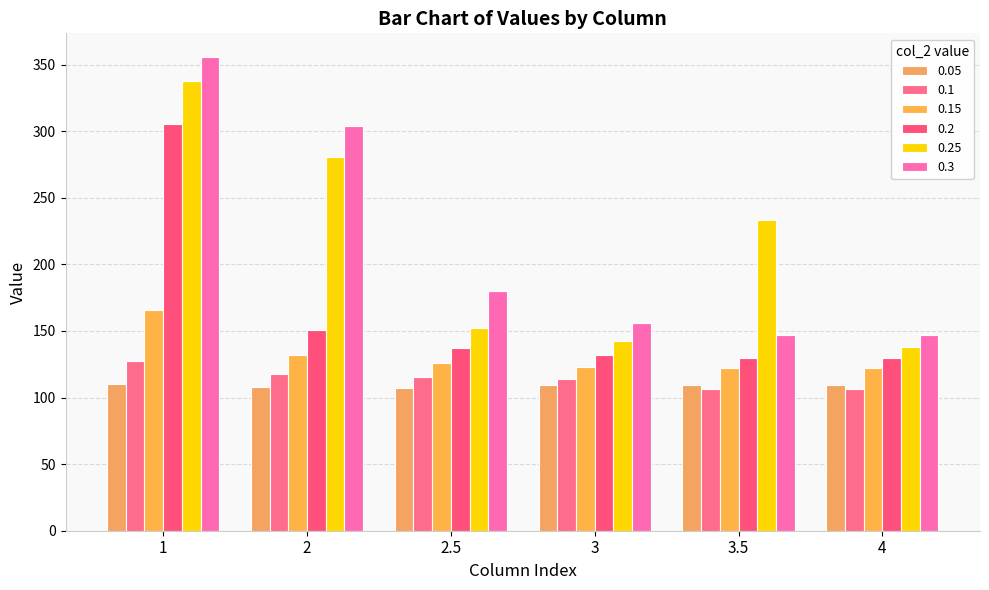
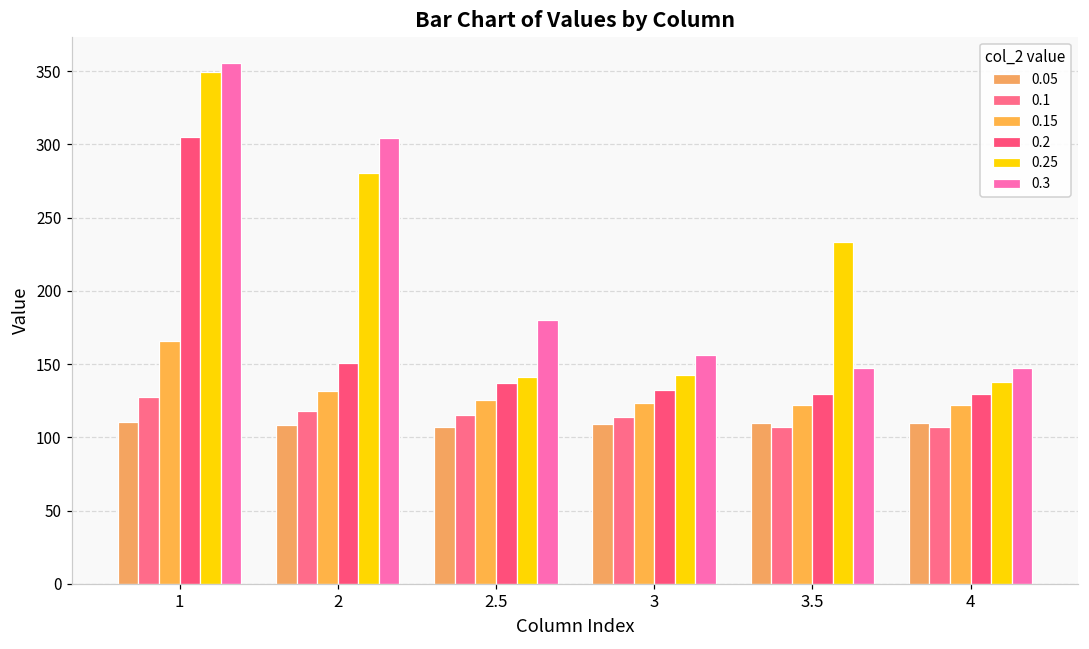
  {
    "0.25": {
-     "1": 337,
+     "1": 349,
      "2": 280,
-     "2.5": 152,
+     "2.5": 141,
      "3": 142,
      "3.5": 233,
      "4": 138
    }
  }
